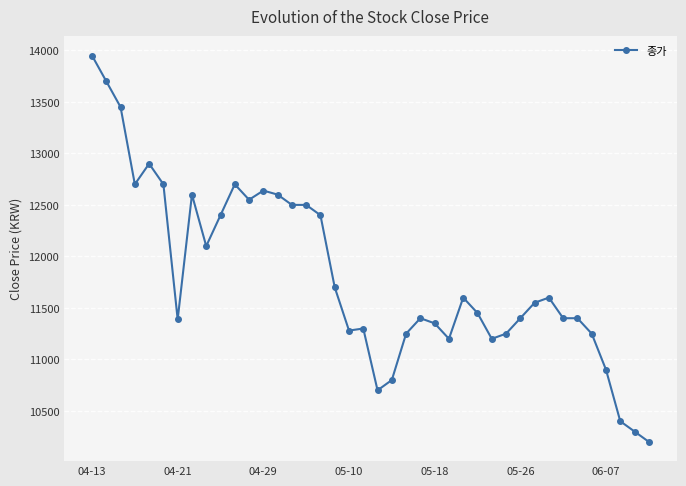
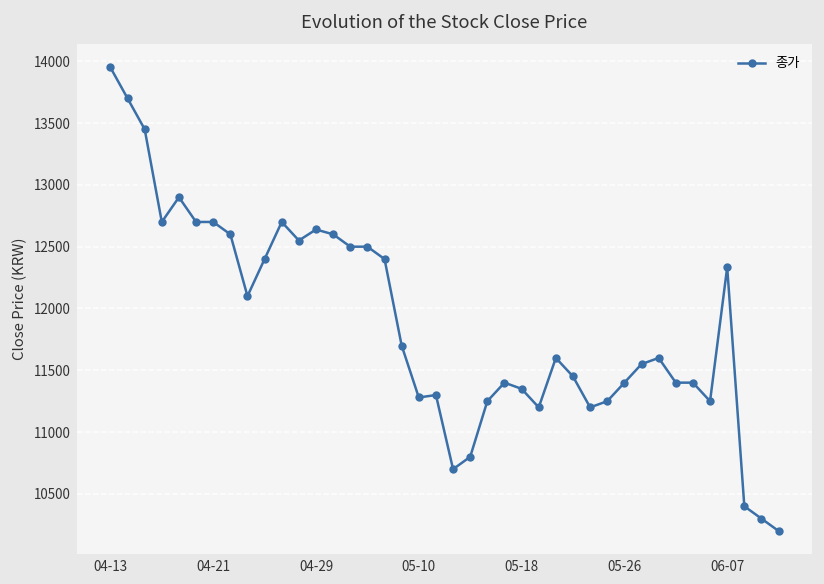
  {
    "04-13": 13950,
-   "04-21": 11390,
+   "04-21": 12700,
    "04-29": 12640,
    "05-10": 11280,
    "05-18": 11350,
    "05-26": 11400,
-   "06-07": 10900
+   "06-07": 12330
  }
